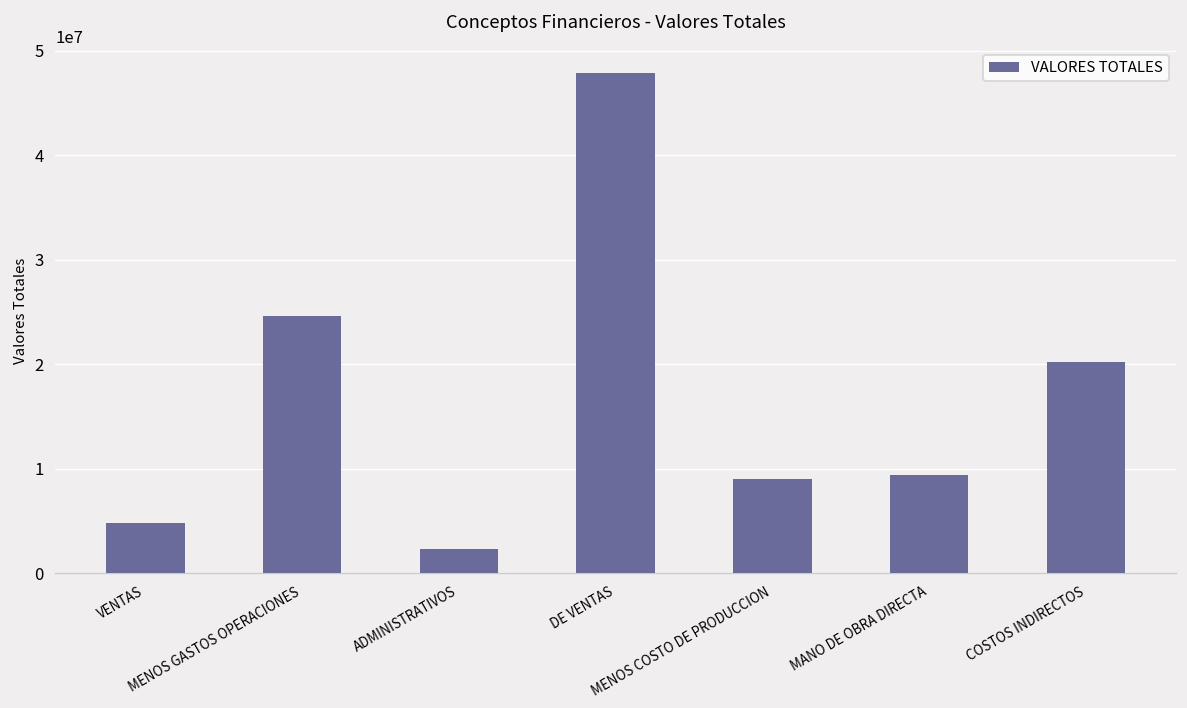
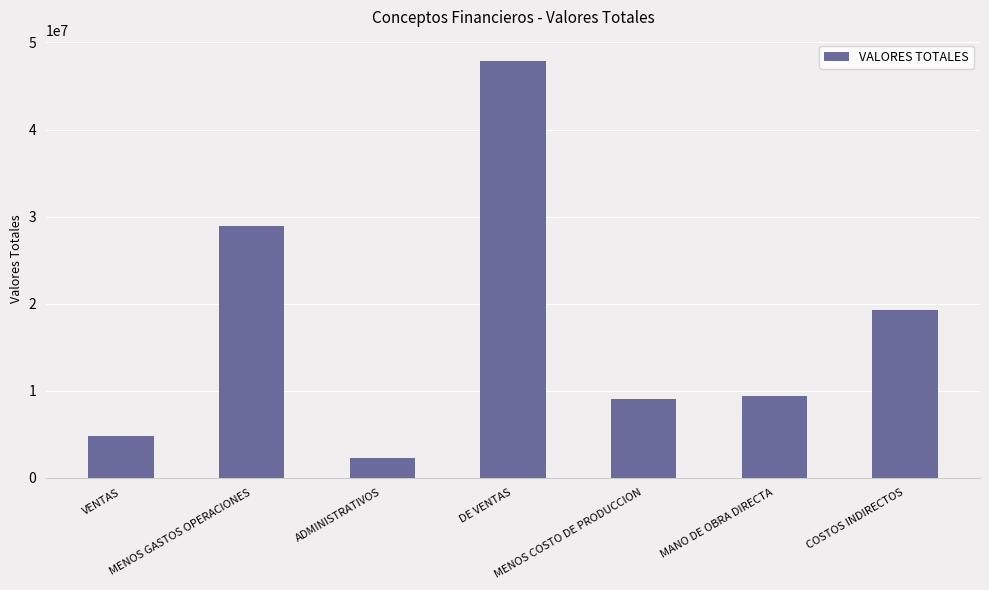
  {
    "VENTAS": 5000000,
-   "MENOS GASTOS OPERACIONES": 25000000,
+   "MENOS GASTOS OPERACIONES": 29000000,
    "ADMINISTRATIVOS": 2000000,
    "DE VENTAS": 48000000,
    "MENOS COSTO DE PRODUCCION": 9000000,
    "MANO DE OBRA DIRECTA": 9000000,
-   "COSTOS INDIRECTOS": 20000000
+   "COSTOS INDIRECTOS": 19000000
  }
